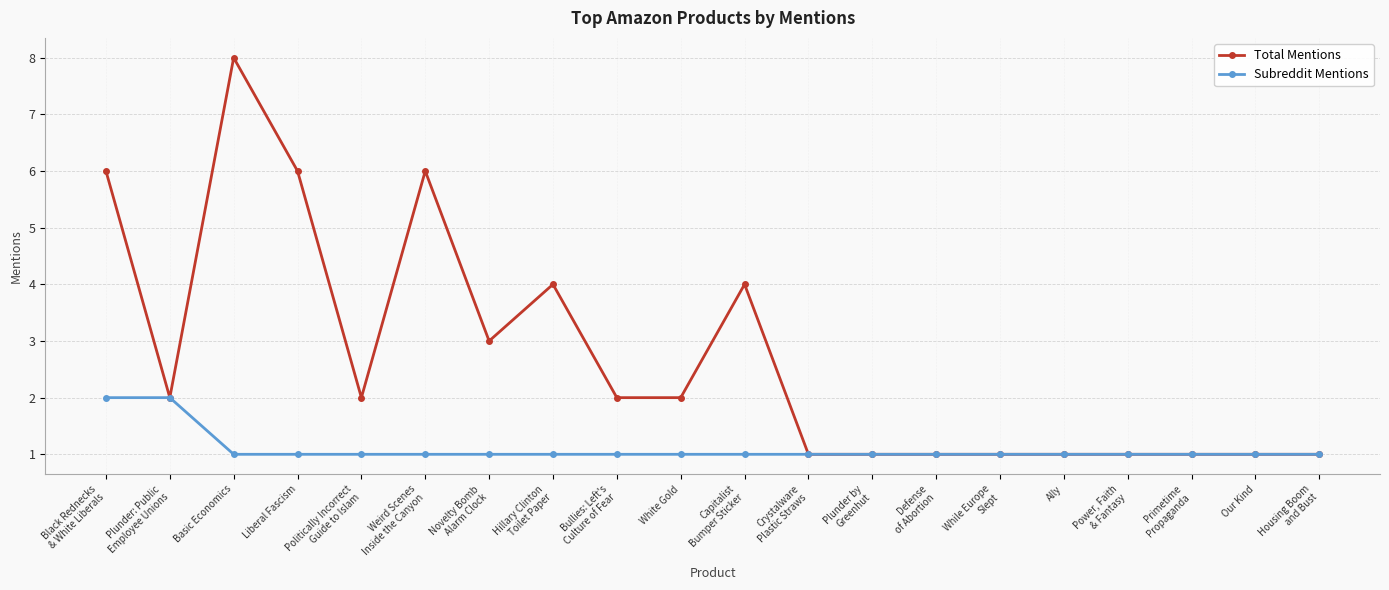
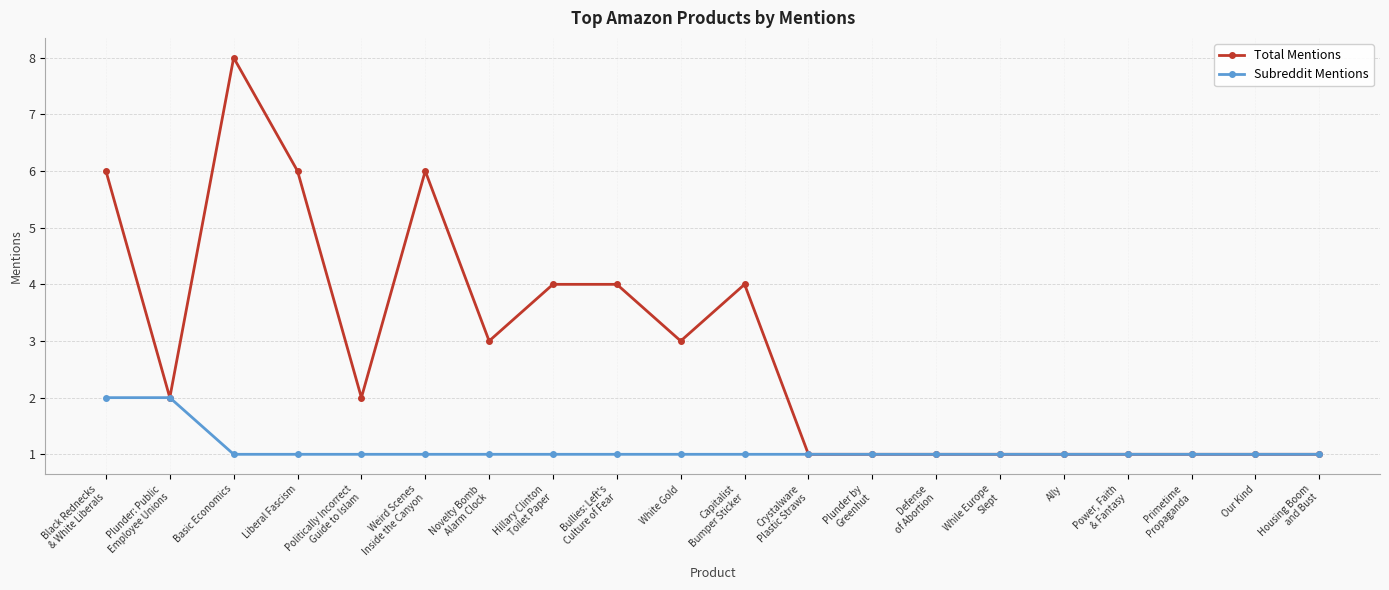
  {
    "Total Mentions": {
      "Black Rednecks & White Liberals": 6,
      "Basic Economics": 8,
      "Liberal Fascism": 6,
      "Politically Incorrect Guide to Islam": 2,
      "Weird Scenes Inside the Canyon": 6,
      "Novelty Bomb Alarm Clock": 3,
      "Hillary Clinton Toilet Paper": 4,
-     "Bullies: Left's Culture of Fear": 2,
-     "White Gold": 2,
+     "Bullies: Left's Culture of Fear": 4,
+     "White Gold": 3,
      "Capitalist Bumper Sticker": 4
    },
    "Subreddit Mentions": {
      "Black Rednecks & White Liberals": 2,
      "Basic Economics": 1,
      "Liberal Fascism": 1,
      "Politically Incorrect Guide to Islam": 1,
      "Weird Scenes Inside the Canyon": 1,
      "Novelty Bomb Alarm Clock": 1,
      "Hillary Clinton Toilet Paper": 1,
      "Bullies: Left's Culture of Fear": 1,
      "White Gold": 1,
      "Capitalist Bumper Sticker": 1
    }
  }
